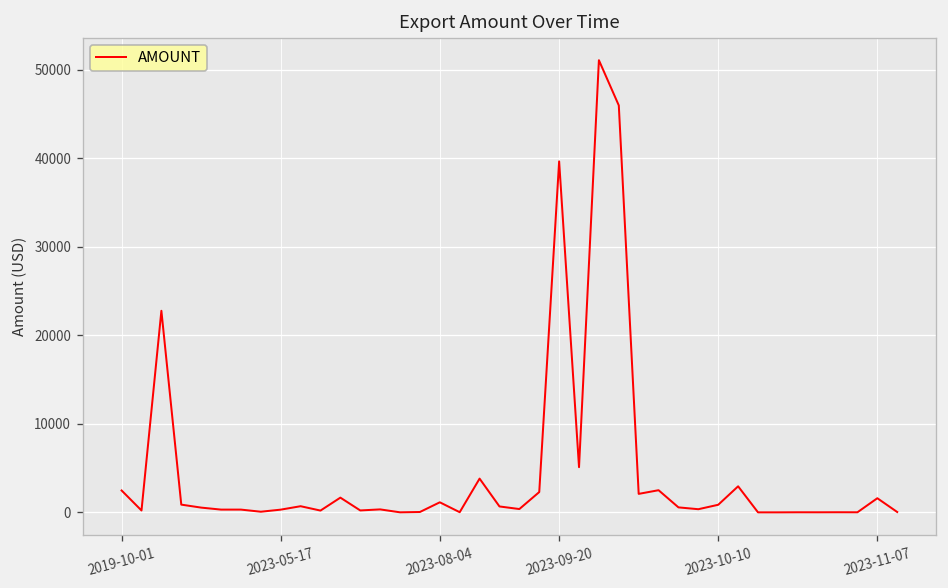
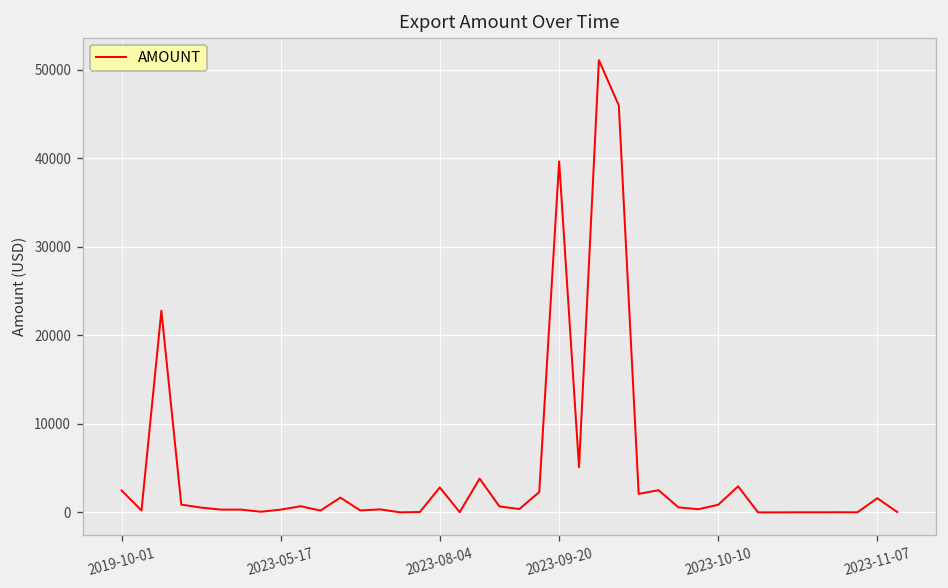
  {
    "2019-10-01": 2000,
-   "2023-08-04": 1000,
+   "2023-08-04": 3000,
    "2023-09-20": 40000
  }
